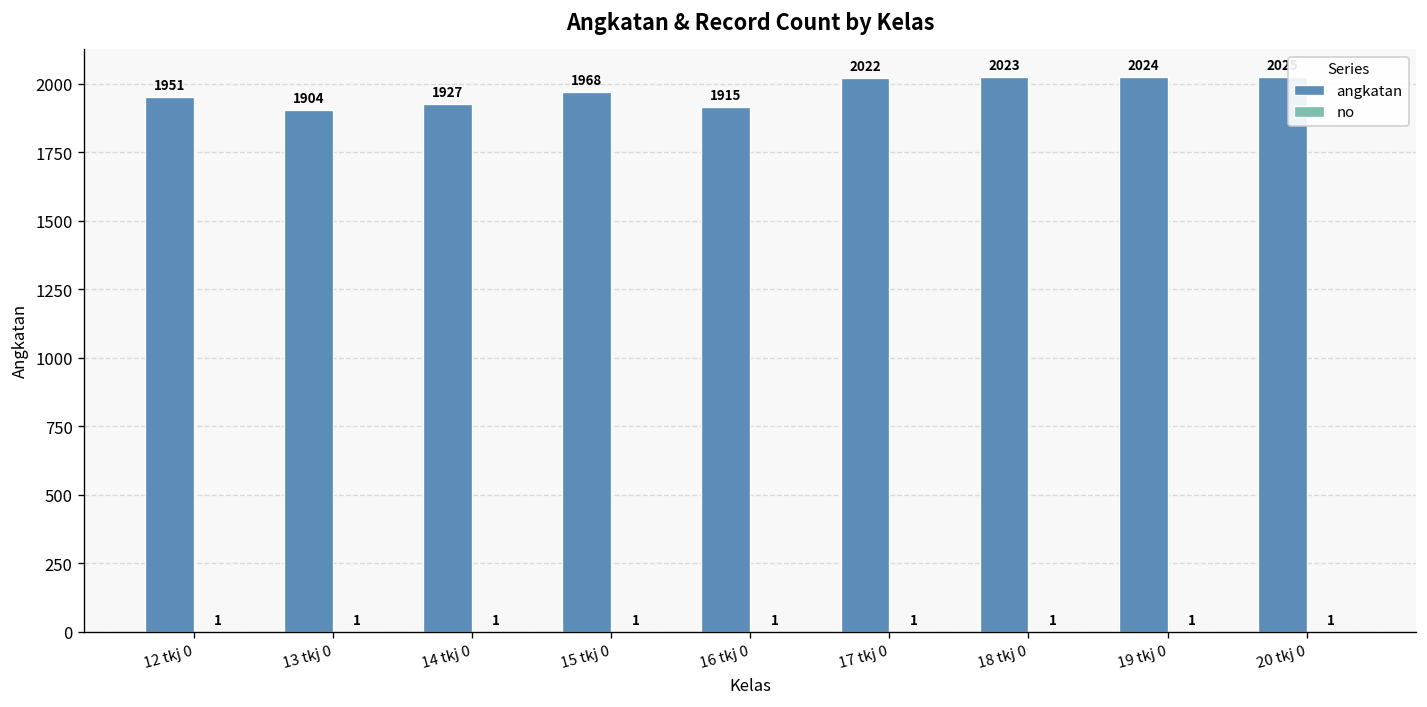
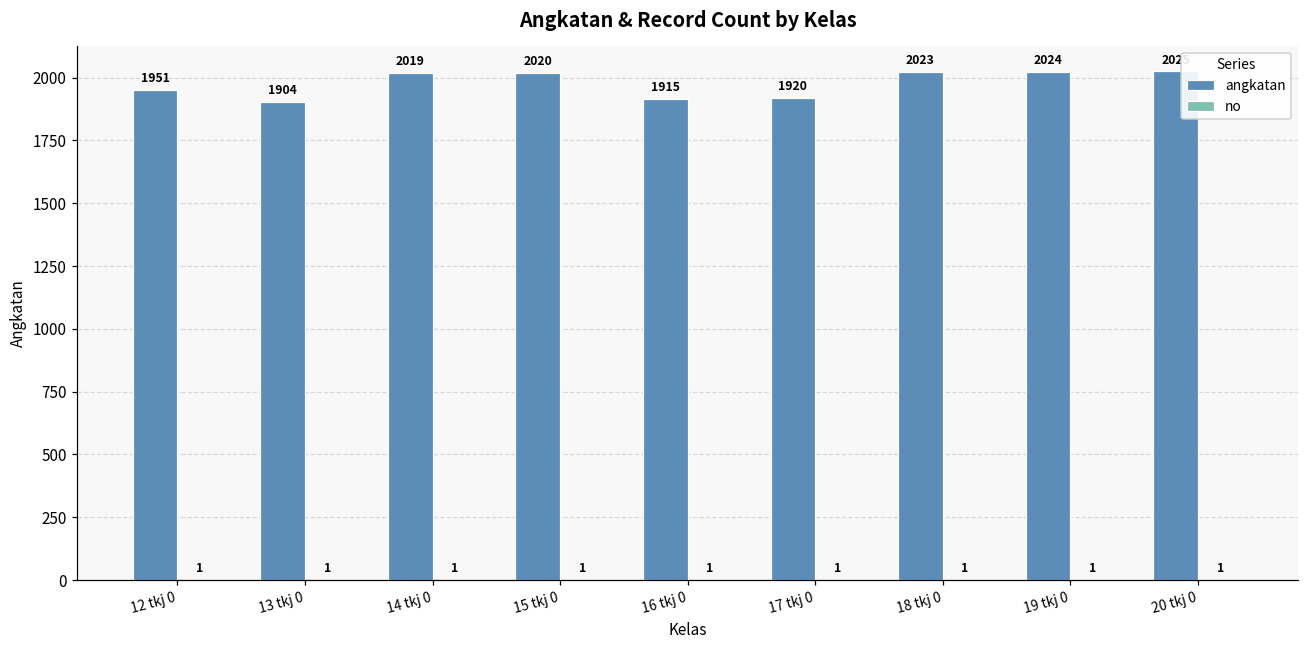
  {
    "angkatan": {
      "12 tkj 0": 1951,
      "13 tkj 0": 1904,
-     "14 tkj 0": 1927,
-     "15 tkj 0": 1968,
+     "14 tkj 0": 2019,
+     "15 tkj 0": 2020,
      "16 tkj 0": 1915,
-     "17 tkj 0": 2022,
+     "17 tkj 0": 1920,
      "18 tkj 0": 2023,
      "19 tkj 0": 2024
    },
    "no": {
      "12 tkj 0": 1,
      "13 tkj 0": 1,
      "14 tkj 0": 1,
      "15 tkj 0": 1,
      "16 tkj 0": 1,
      "17 tkj 0": 1,
      "18 tkj 0": 1,
      "19 tkj 0": 1,
      "20 tkj 0": 1
    }
  }
